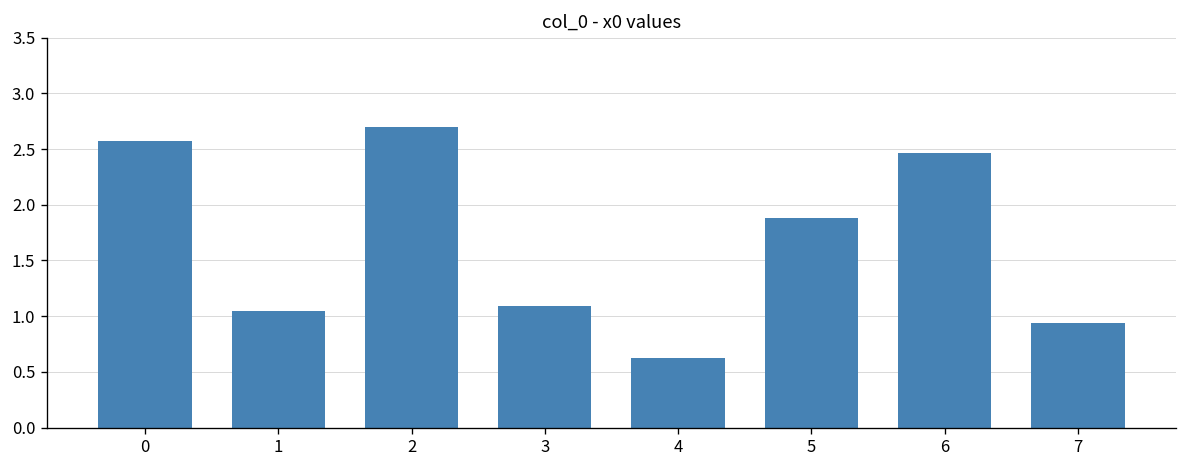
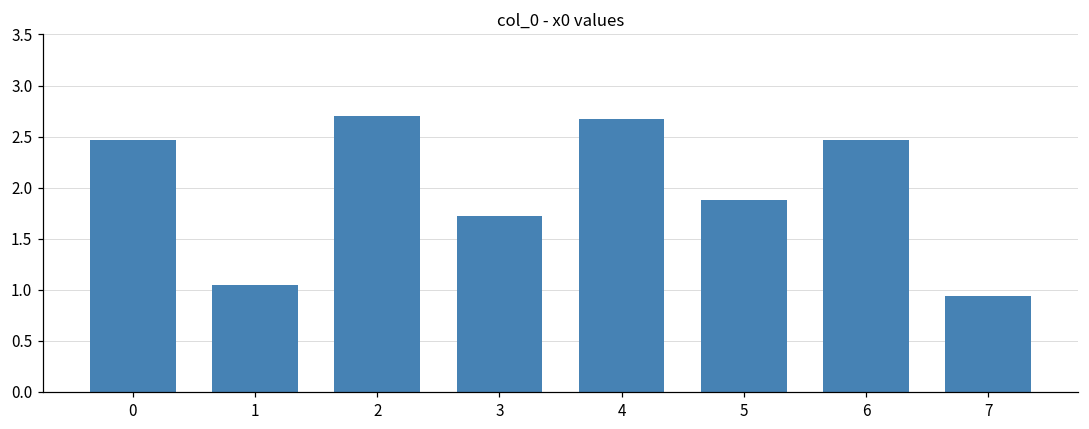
  {
-   "0": 2.6,
+   "0": 2.5,
    "1": 1.0,
    "2": 2.7,
-   "3": 1.1,
-   "4": 0.6,
+   "3": 1.7,
+   "4": 2.7,
    "5": 1.9,
    "6": 2.5,
    "7": 0.9
  }
